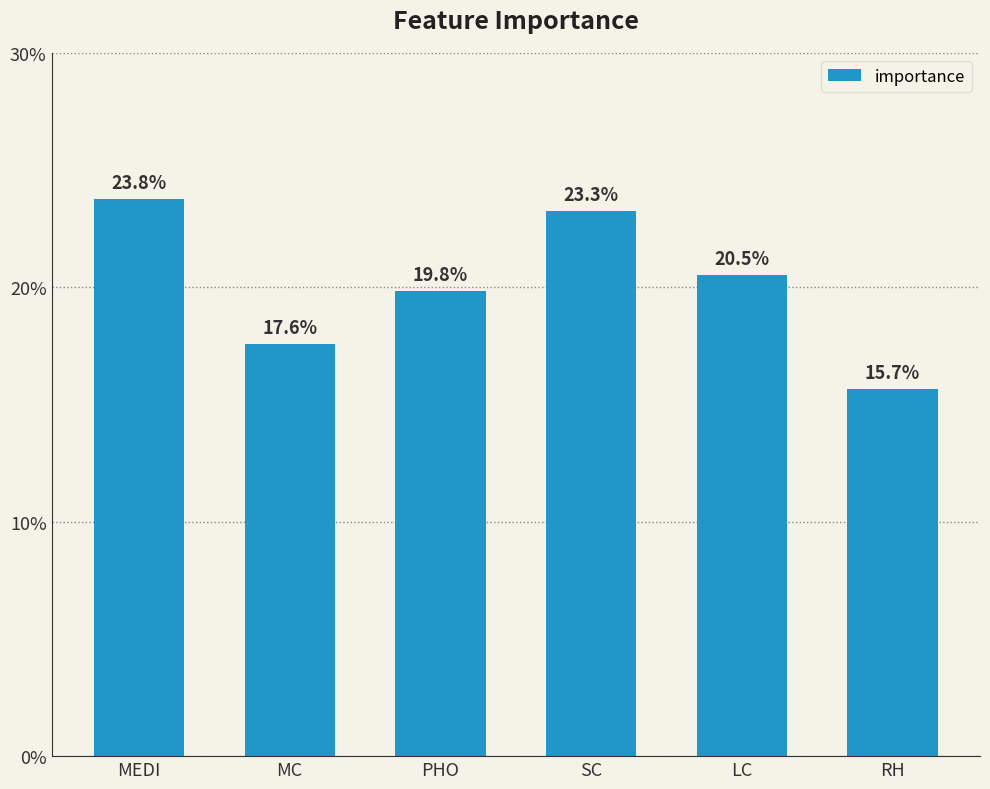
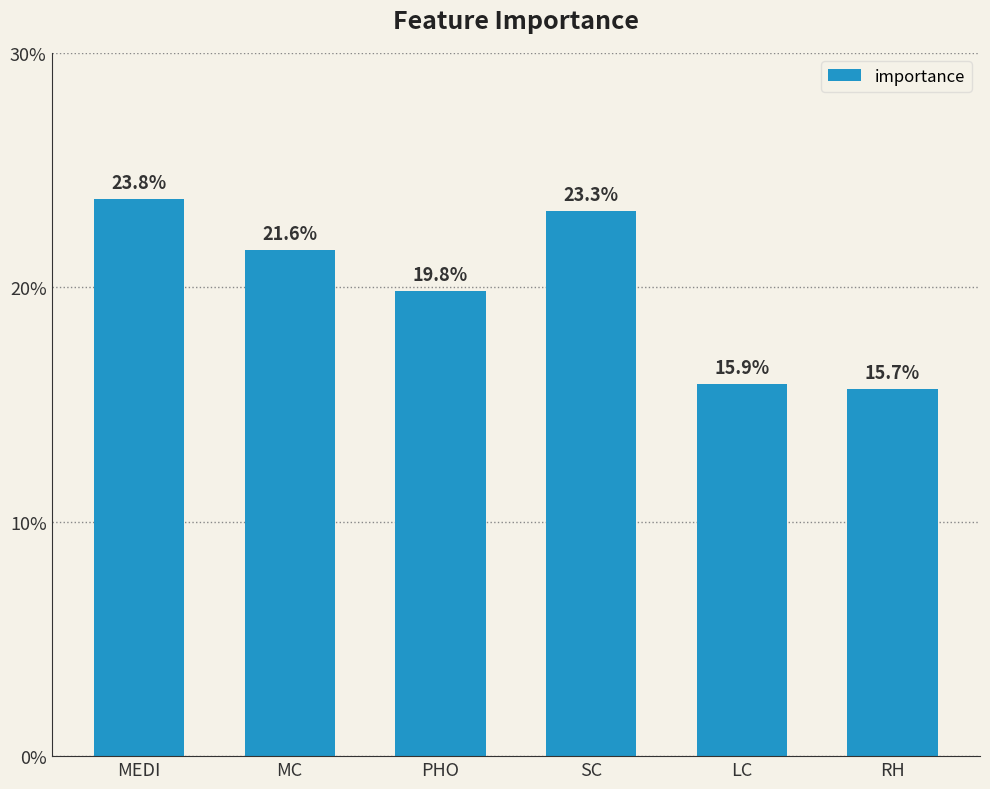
  {
    "MEDI": "23.8%",
-   "MC": "17.6%",
+   "MC": "21.6%",
    "PHO": "19.8%",
    "SC": "23.3%",
-   "LC": "20.5%",
+   "LC": "15.9%",
    "RH": "15.7%"
  }
